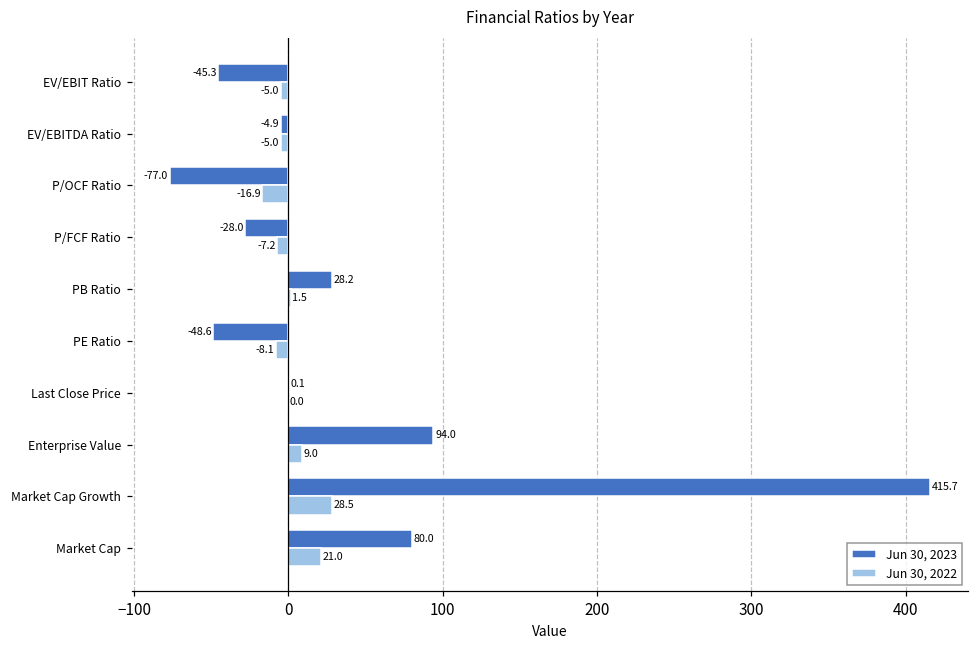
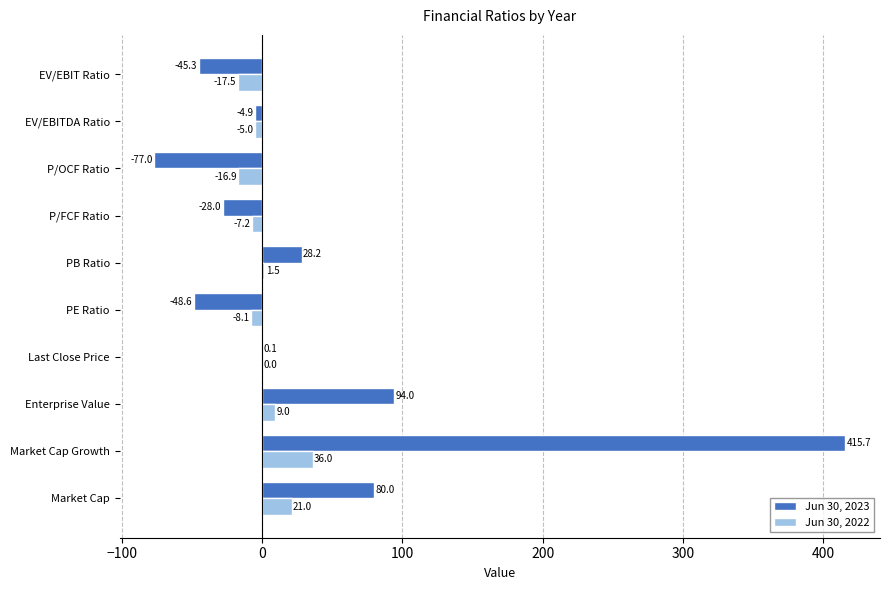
  {
    "Jun 30, 2023": {
      "EV/EBIT Ratio": -45.3,
      "EV/EBITDA Ratio": -4.9,
      "P/OCF Ratio": -77.0,
      "P/FCF Ratio": -28.0,
      "PB Ratio": 28.2,
      "PE Ratio": -48.6,
      "Last Close Price": 0.1,
      "Enterprise Value": 94.0,
      "Market Cap Growth": 415.7,
      "Market Cap": 80.0
    },
    "Jun 30, 2022": {
-     "EV/EBIT Ratio": -5.0,
+     "EV/EBIT Ratio": -17.5,
      "EV/EBITDA Ratio": -5.0,
      "P/OCF Ratio": -16.9,
      "P/FCF Ratio": -7.2,
      "PB Ratio": 1.5,
      "PE Ratio": -8.1,
      "Last Close Price": 0.0,
      "Enterprise Value": 9.0,
-     "Market Cap Growth": 28.5,
+     "Market Cap Growth": 36.0,
      "Market Cap": 21.0
    }
  }
